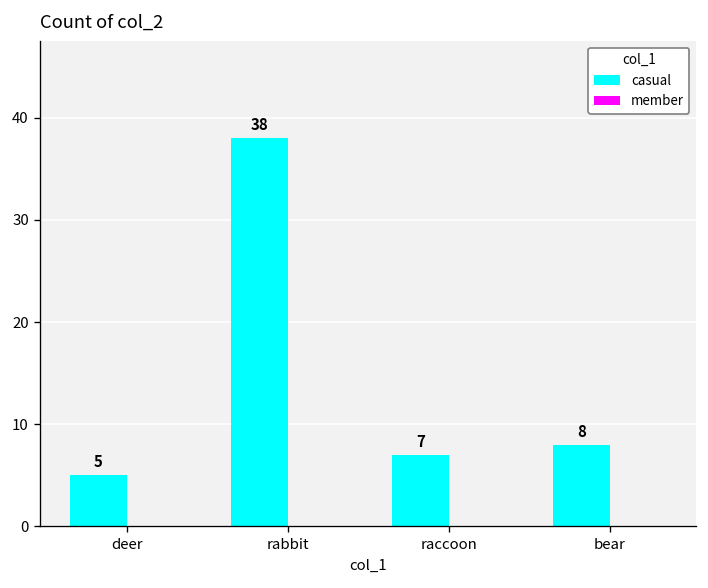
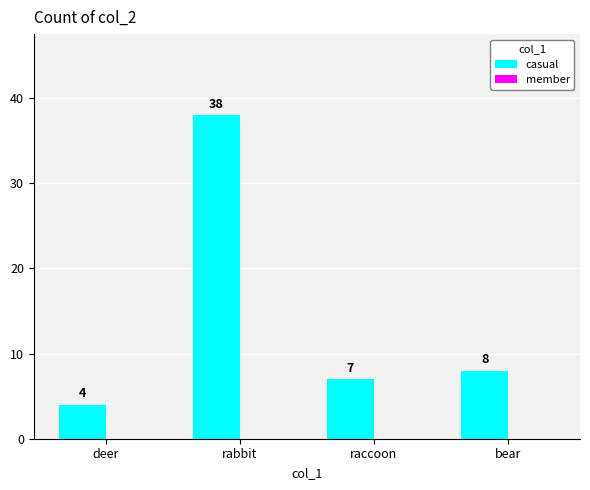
  {
    "casual": {
-     "deer": 5,
+     "deer": 4,
      "rabbit": 38,
      "raccoon": 7,
      "bear": 8
    },
    "member": {
      "deer": 0,
      "rabbit": 0,
      "raccoon": 0,
      "bear": 0
    }
  }
